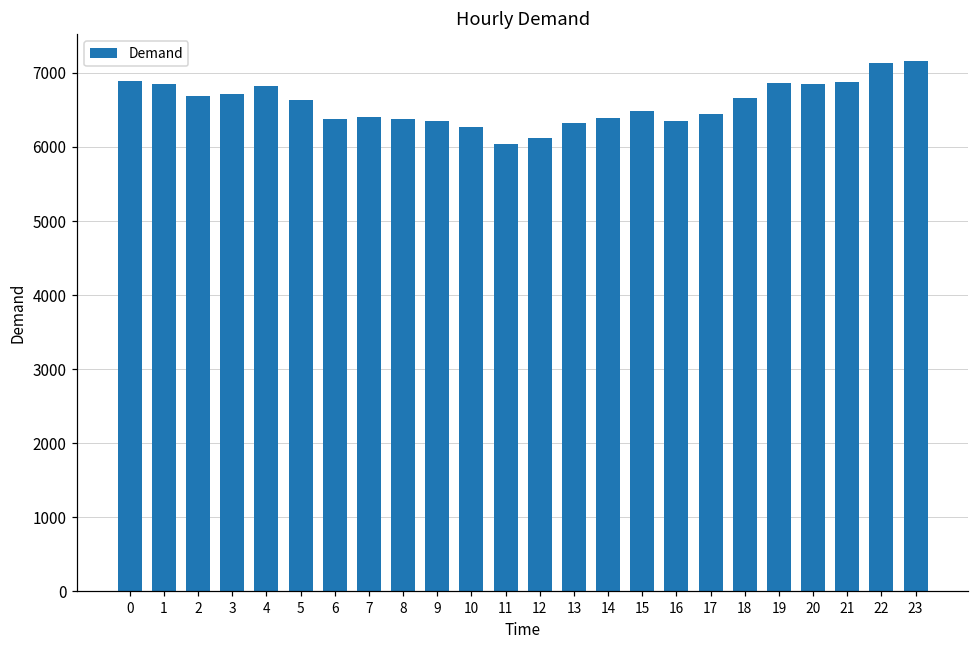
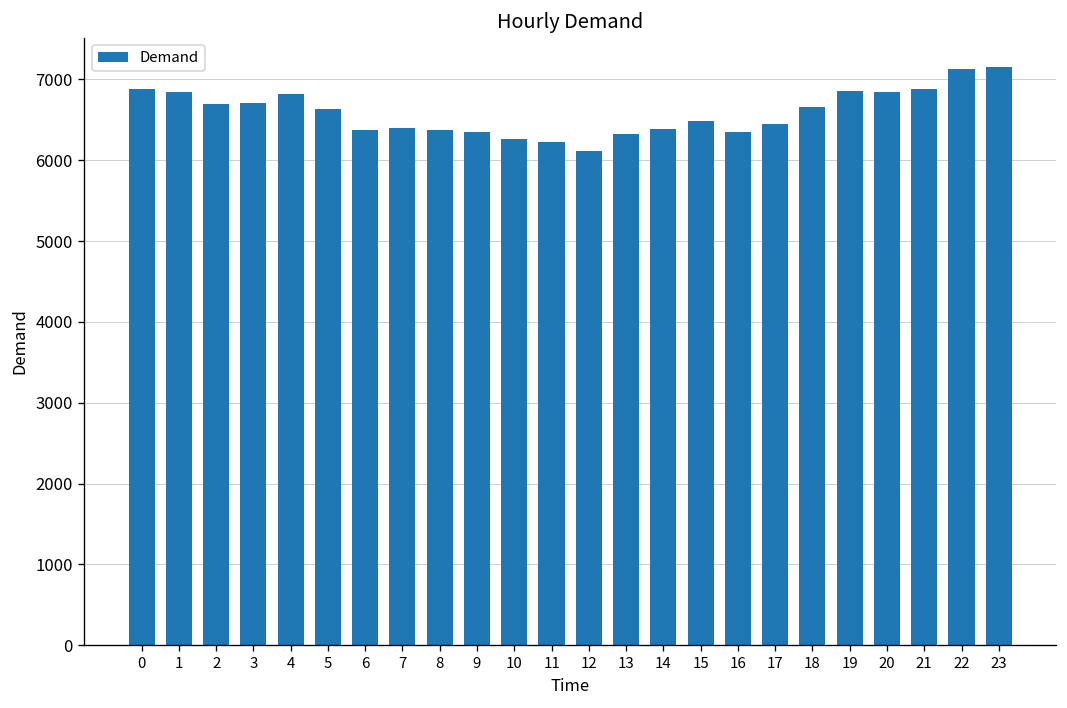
  {
    "0": 6900,
    "1": 6900,
    "2": 6700,
    "3": 6700,
    "4": 6800,
    "5": 6600,
    "6": 6400,
    "7": 6400,
    "8": 6400,
    "9": 6400,
    "10": 6300,
-   "11": 6000,
+   "11": 6200,
    "12": 6100,
    "13": 6300,
    "14": 6400,
    "15": 6500,
    "16": 6400,
    "17": 6400,
    "18": 6700,
    "19": 6900,
    "20": 6800,
    "21": 6900,
    "22": 7100,
    "23": 7200
  }
